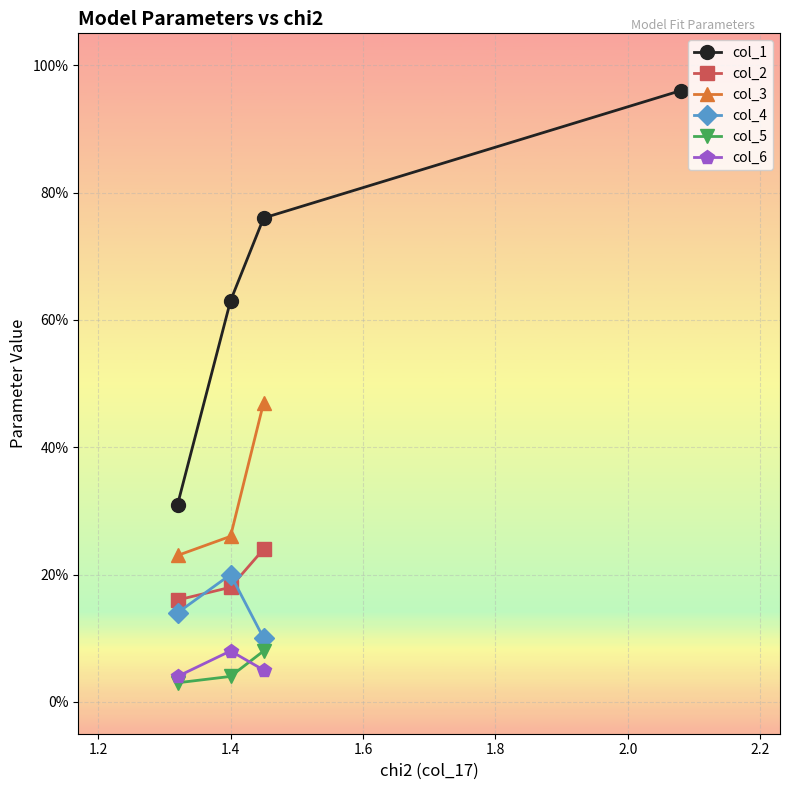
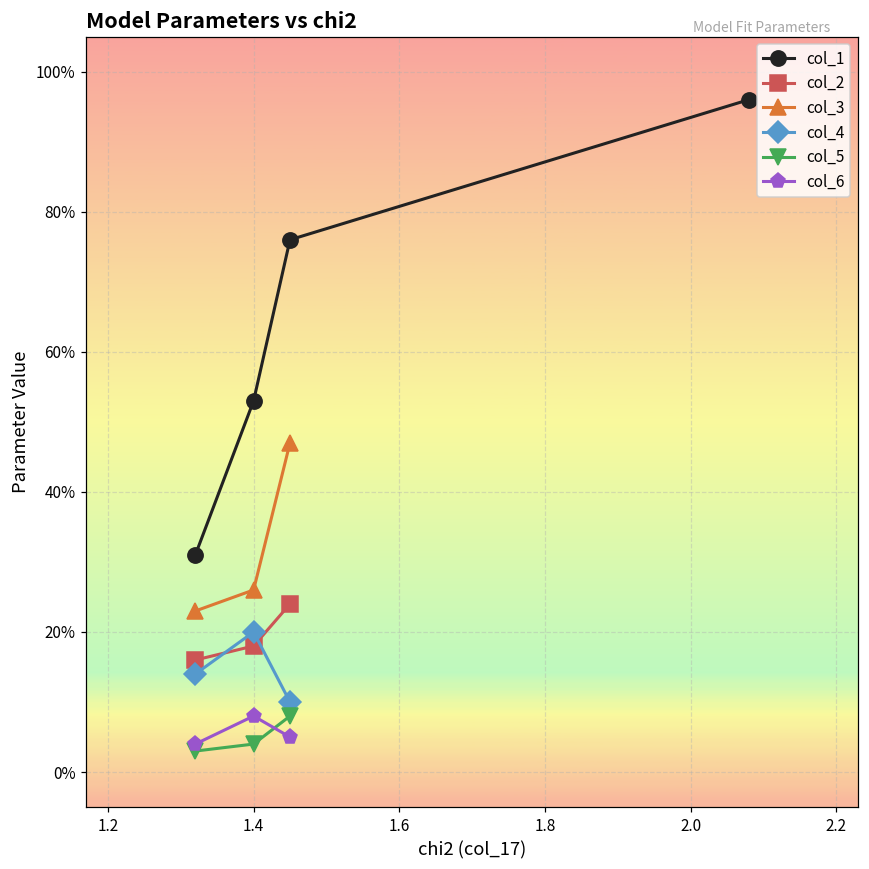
  {
    "col_1": {
-     "1.4": "63%"
+     "1.4": "53%"
    },
    "col_4": {
      "1.4": "20%"
    },
    "col_5": {
      "1.4": "4%"
    },
    "col_6": {
      "1.4": "8%"
    }
  }
